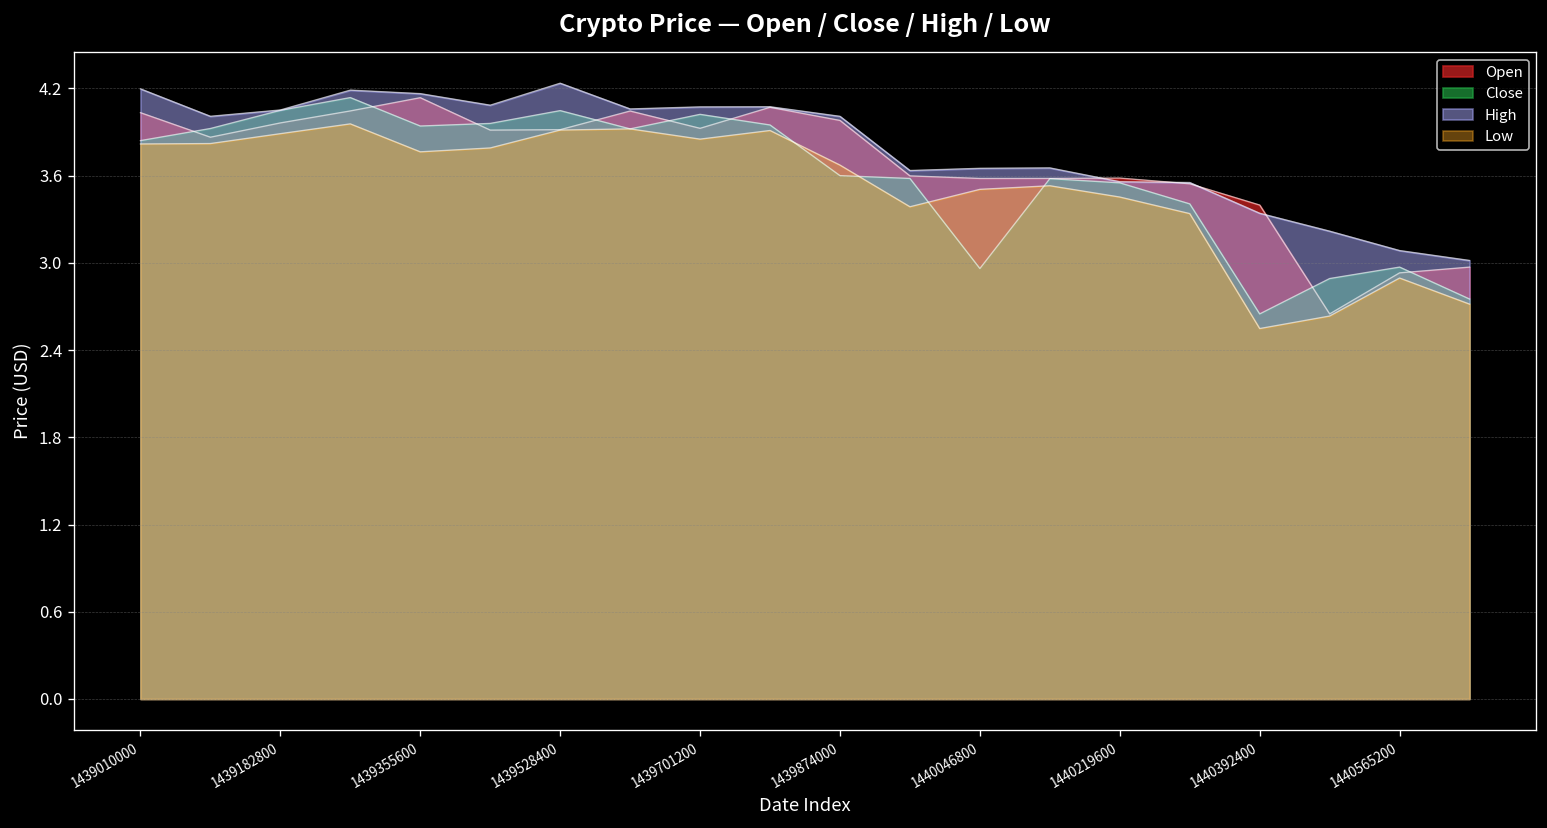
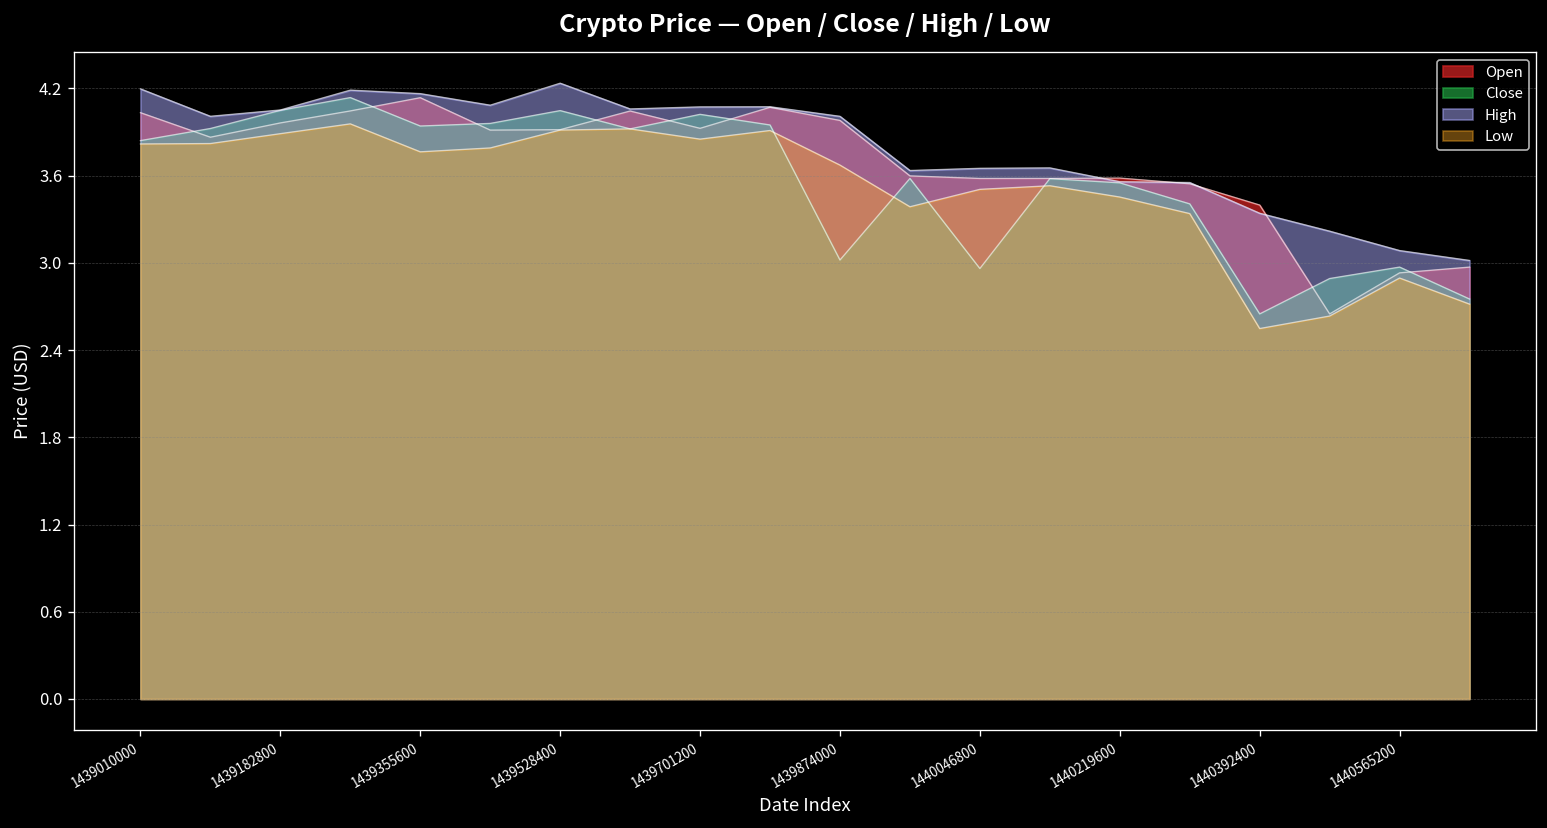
  {
    "Open": {
      "1439010000": 4.03,
      "1439182800": 3.96,
      "1439355600": 4.14,
      "1439701200": 3.93,
      "1439874000": 3.98,
      "1440046800": 3.58,
      "1440219600": 3.58,
      "1440392400": 3.40,
      "1440565200": 2.93
    },
    "Close": {
      "1439010000": 3.84,
      "1439355600": 3.94,
      "1439528400": 4.05,
      "1439701200": 4.02,
-     "1439874000": 3.60,
+     "1439874000": 3.02,
      "1440046800": 2.96,
      "1440392400": 2.65,
      "1440565200": 2.97
    },
    "High": {
      "1439010000": 4.20,
      "1439355600": 4.16,
      "1439528400": 4.24,
      "1439701200": 4.07,
      "1439874000": 4.01,
      "1440046800": 3.65,
      "1440392400": 3.34,
      "1440565200": 3.08
    },
    "Low": {
      "1439010000": 3.82,
      "1439182800": 3.89,
      "1439355600": 3.76,
      "1439701200": 3.85,
      "1439874000": 3.67,
      "1440046800": 3.51,
      "1440219600": 3.45,
      "1440392400": 2.55,
      "1440565200": 2.90
    }
  }
